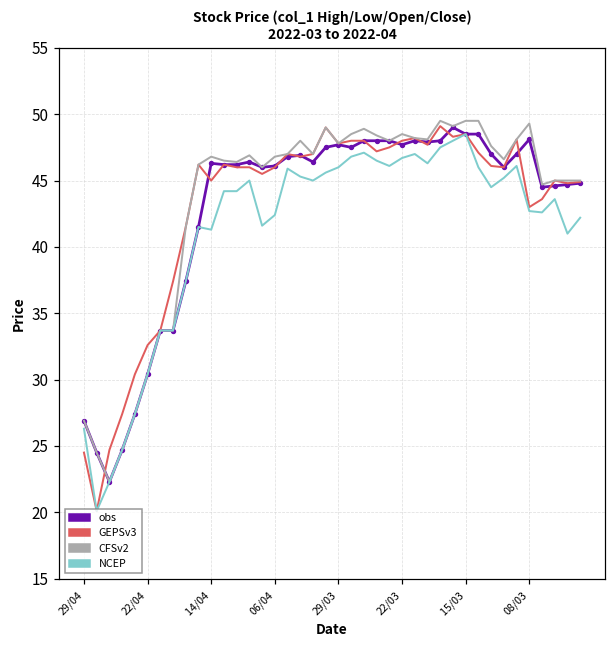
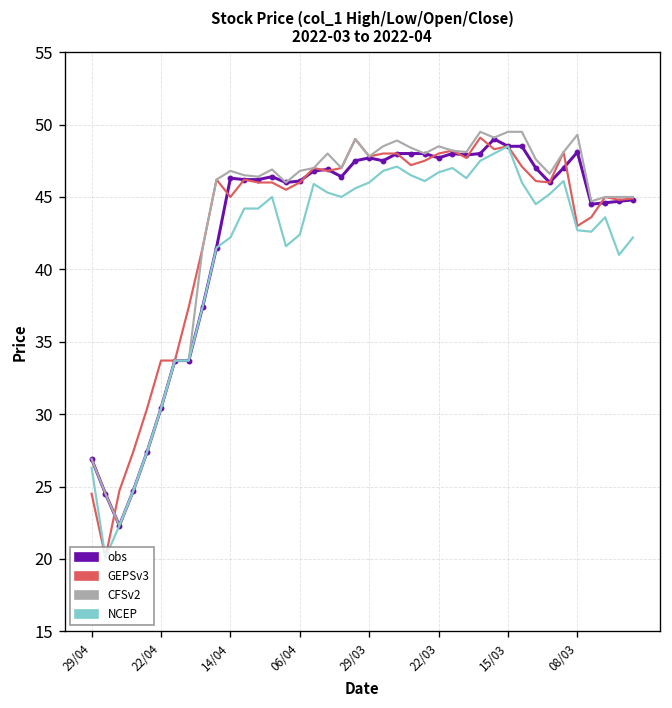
  {
    "obs": {
      "14/04": 46.3,
      "22/03": 47.7,
      "08/03": 48.1
    },
    "GEPSv3": {
      "29/04": 24.5,
-     "22/04": 32.6,
+     "22/04": 33.7,
      "14/04": 45.0,
      "22/03": 48.0,
      "08/03": 43.0
    },
    "CFSv2": {
      "14/04": 46.8,
      "06/04": 46.8,
      "22/03": 48.5,
      "15/03": 49.5,
      "08/03": 49.3
    },
    "NCEP": {
      "29/04": 26.3,
-     "14/04": 41.3,
+     "14/04": 42.2,
      "06/04": 42.4,
      "29/03": 46.0,
      "22/03": 46.7,
      "08/03": 42.7
    }
  }
